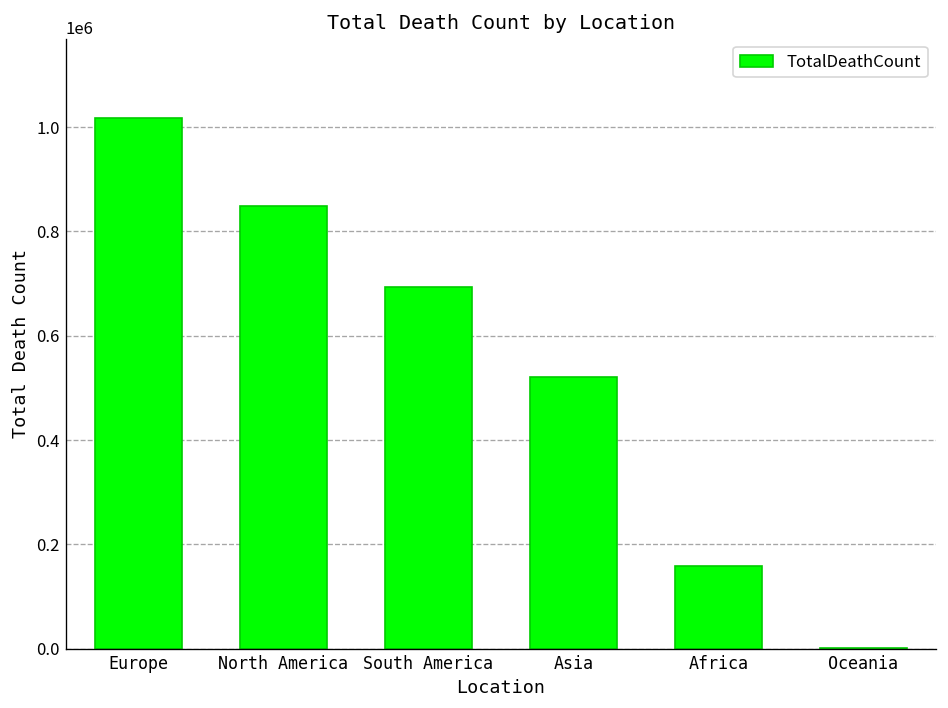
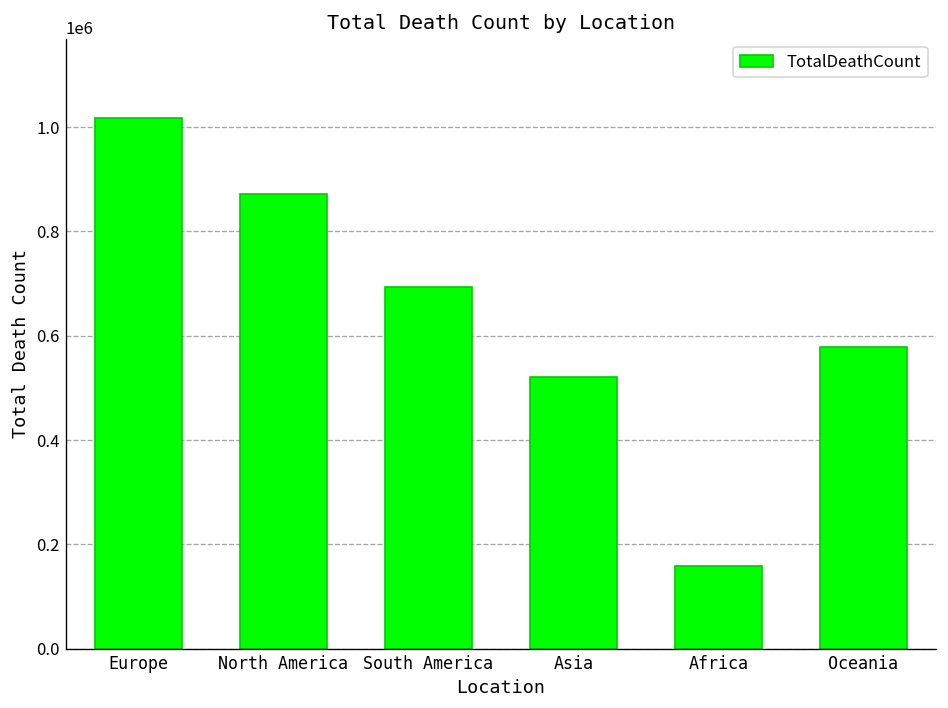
  {
    "Europe": 1020000,
-   "North America": 850000,
+   "North America": 870000,
    "South America": 690000,
    "Asia": 520000,
    "Africa": 160000,
-   "Oceania": 0
+   "Oceania": 580000
  }
